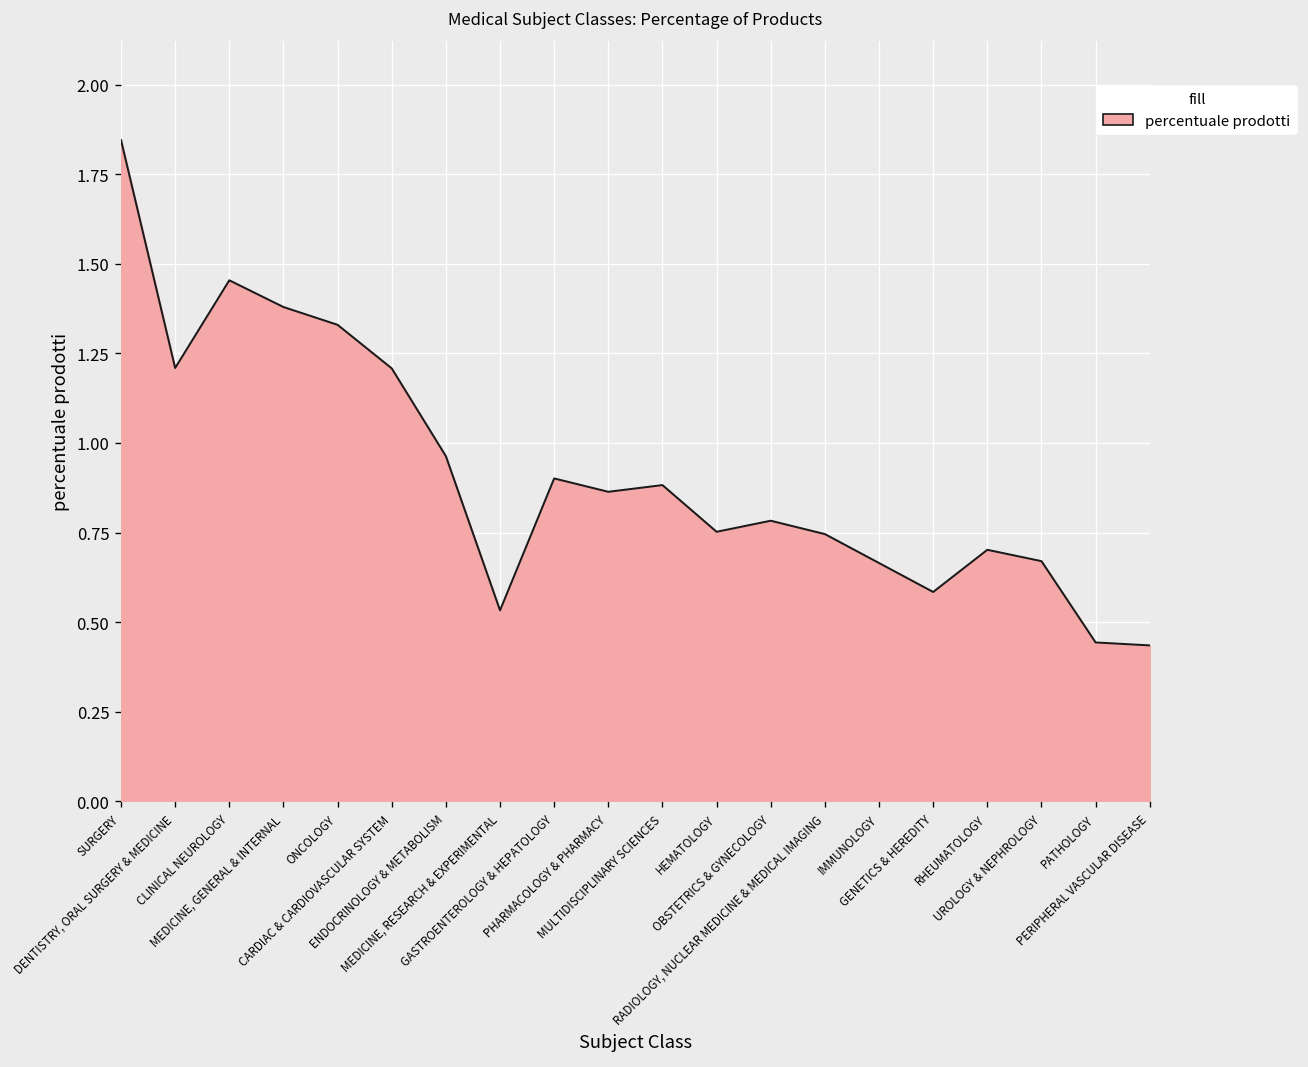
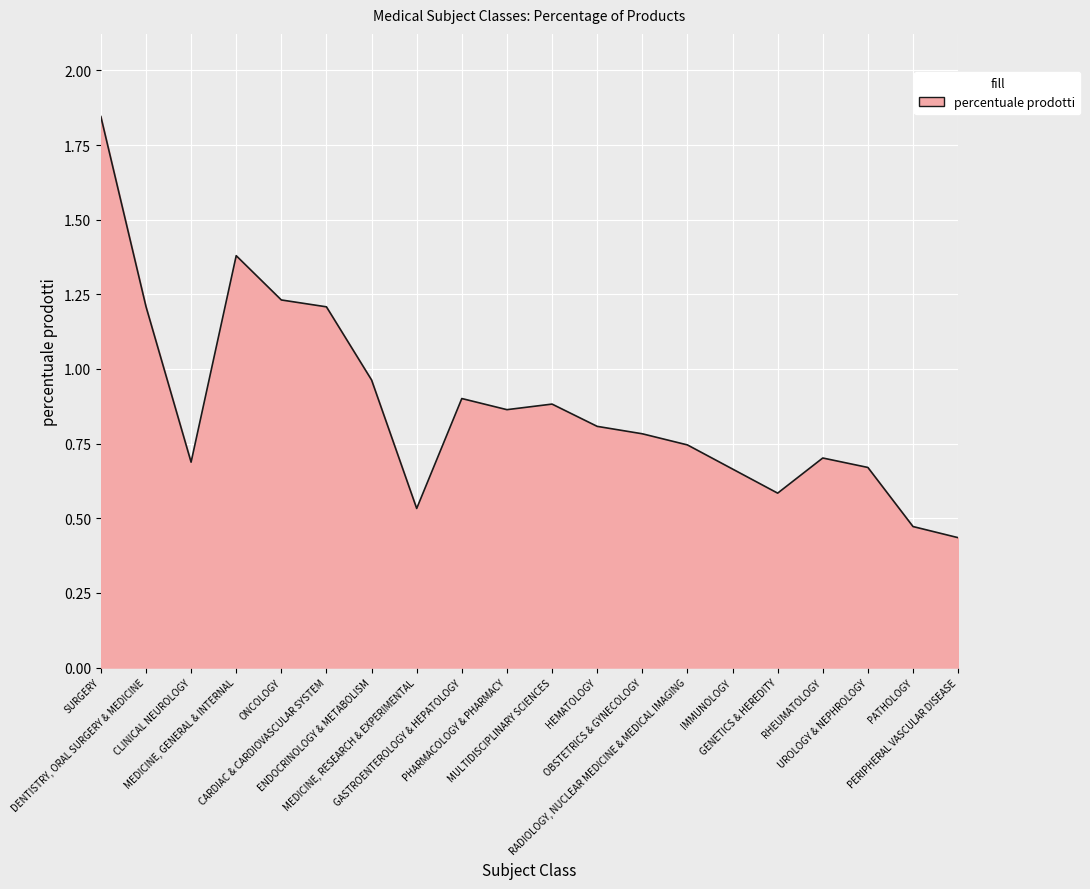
  {
    "SURGERY": 1.85,
    "DENTISTRY, ORAL SURGERY & MEDICINE": 1.21,
-   "CLINICAL NEUROLOGY": 1.45,
+   "CLINICAL NEUROLOGY": 0.69,
    "MEDICINE, GENERAL & INTERNAL": 1.38,
-   "ONCOLOGY": 1.33,
+   "ONCOLOGY": 1.23,
    "CARDIAC & CARDIOVASCULAR SYSTEM": 1.21,
    "ENDOCRINOLOGY & METABOLISM": 0.96,
    "MEDICINE, RESEARCH & EXPERIMENTAL": 0.53,
    "GASTROENTEROLOGY & HEPATOLOGY": 0.90,
    "PHARMACOLOGY & PHARMACY": 0.86,
    "MULTIDISCIPLINARY SCIENCES": 0.88,
-   "HEMATOLOGY": 0.75,
+   "HEMATOLOGY": 0.81,
    "OBSTETRICS & GYNECOLOGY": 0.78,
    "RADIOLOGY, NUCLEAR MEDICINE & MEDICAL IMAGING": 0.75,
    "IMMUNOLOGY": 0.66,
    "GENETICS & HEREDITY": 0.58,
    "RHEUMATOLOGY": 0.70,
    "UROLOGY & NEPHROLOGY": 0.67,
-   "PATHOLOGY": 0.44,
+   "PATHOLOGY": 0.47,
    "PERIPHERAL VASCULAR DISEASE": 0.43
  }
